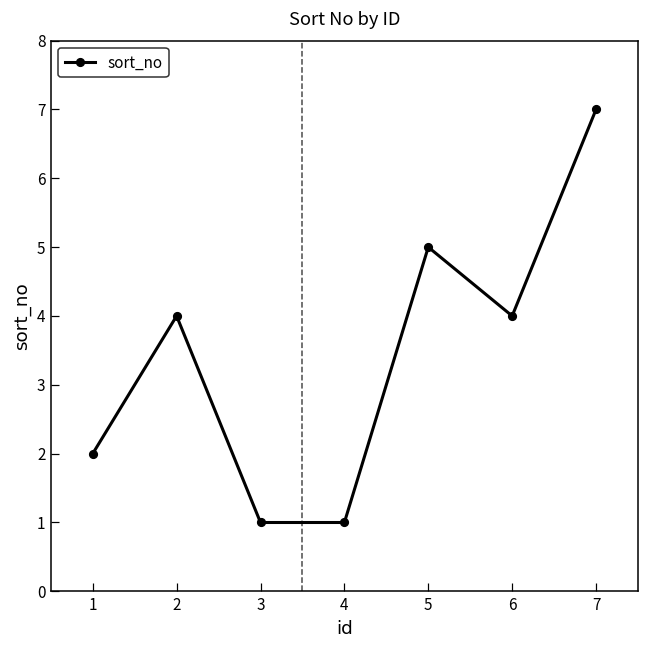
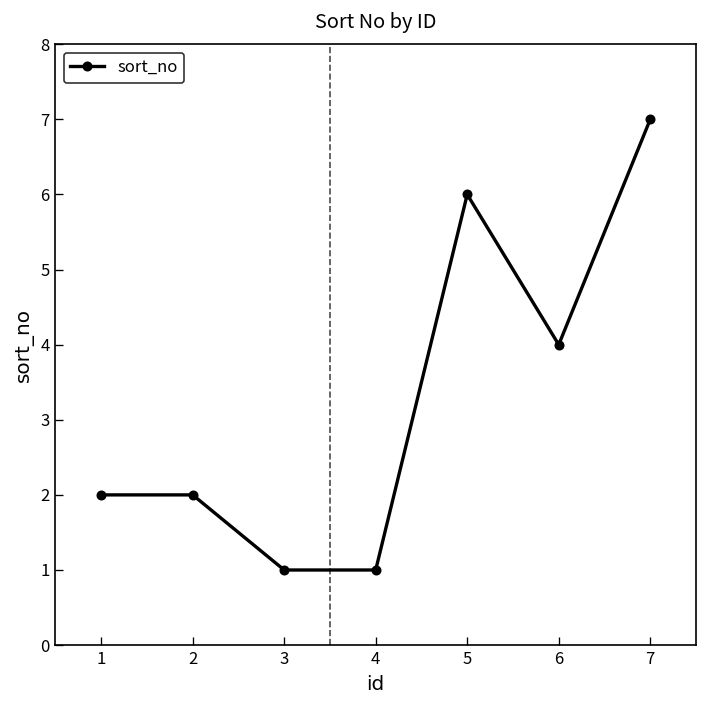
  {
    "1": 2,
-   "2": 4,
+   "2": 2,
    "3": 1,
    "4": 1,
-   "5": 5,
+   "5": 6,
    "6": 4,
    "7": 7
  }
